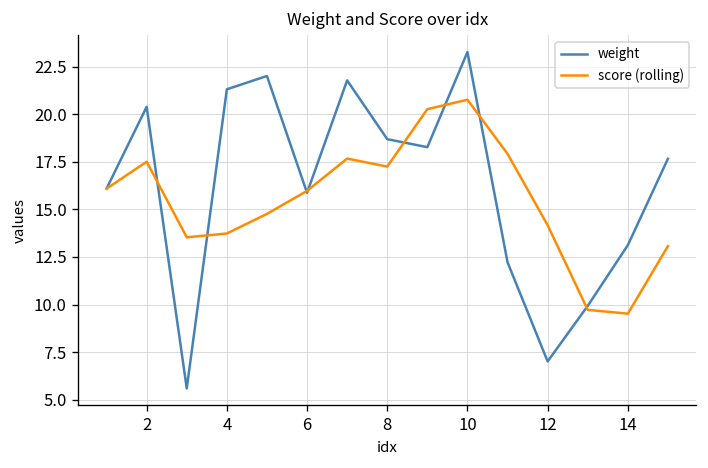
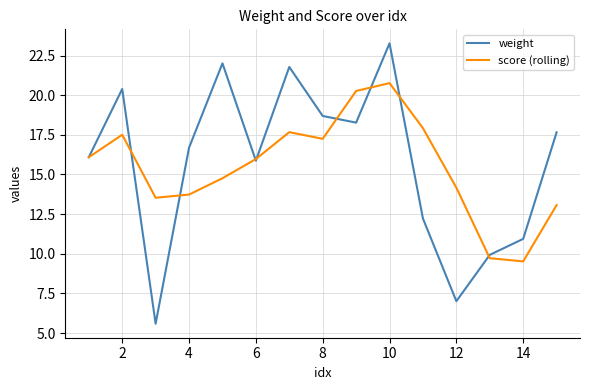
  {
    "weight": {
      "2": 20.4,
-     "4": 21.3,
+     "4": 16.7,
      "8": 18.7,
      "10": 23.3,
      "12": 7.0,
-     "14": 13.1
+     "14": 10.9
    },
    "score (rolling)": {
      "2": 17.5,
      "4": 13.7,
      "8": 17.3,
      "10": 20.8,
      "12": 14.2,
      "14": 9.5
    }
  }
